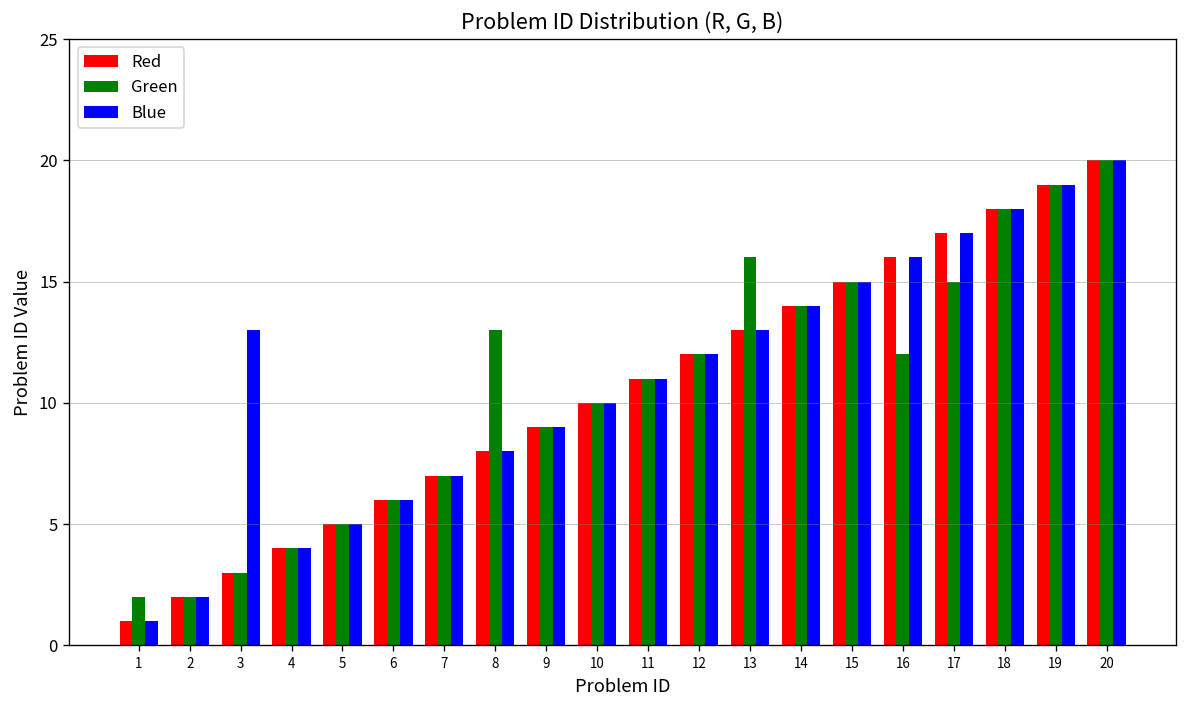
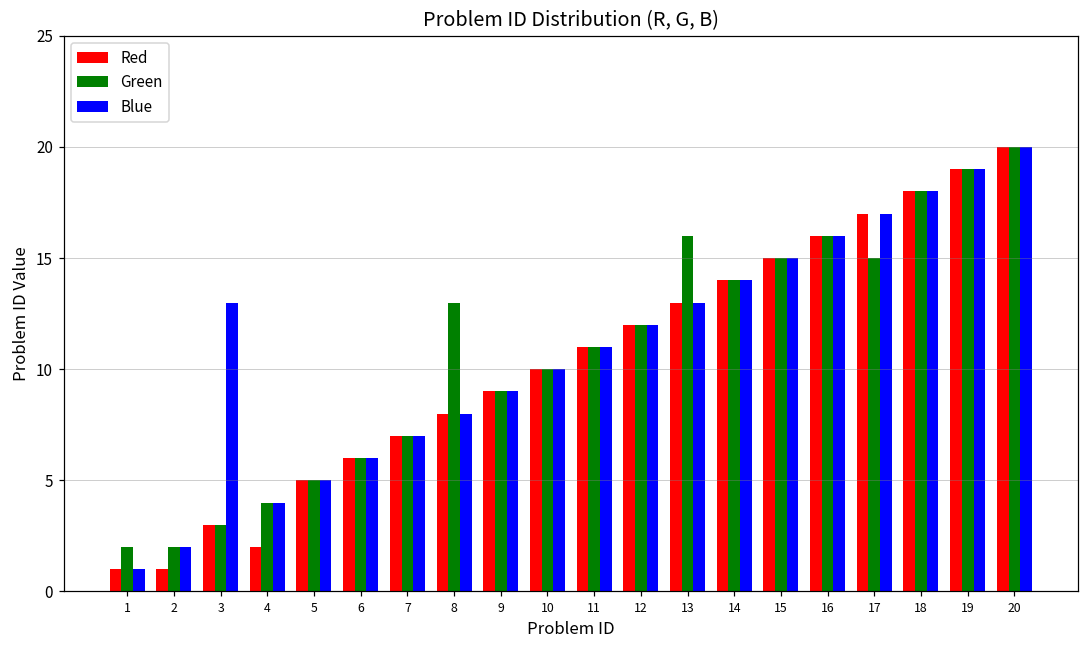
  {
    "Red": {
      "1": 1,
-     "2": 2,
+     "2": 1,
      "3": 3,
-     "4": 4,
+     "4": 2,
      "5": 5,
      "6": 6,
      "7": 7,
      "8": 8,
      "9": 9,
      "10": 10,
      "11": 11,
      "12": 12,
      "13": 13,
      "14": 14,
      "15": 15,
      "16": 16,
      "17": 17,
      "18": 18,
      "19": 19,
      "20": 20
    },
    "Green": {
      "1": 2,
      "2": 2,
      "3": 3,
      "4": 4,
      "5": 5,
      "6": 6,
      "7": 7,
      "8": 13,
      "9": 9,
      "10": 10,
      "11": 11,
      "12": 12,
      "13": 16,
      "14": 14,
      "15": 15,
-     "16": 12,
+     "16": 16,
      "17": 15,
      "18": 18,
      "19": 19,
      "20": 20
    },
    "Blue": {
      "1": 1,
      "2": 2,
      "3": 13,
      "4": 4,
      "5": 5,
      "6": 6,
      "7": 7,
      "8": 8,
      "9": 9,
      "10": 10,
      "11": 11,
      "12": 12,
      "13": 13,
      "14": 14,
      "15": 15,
      "16": 16,
      "17": 17,
      "18": 18,
      "19": 19,
      "20": 20
    }
  }
